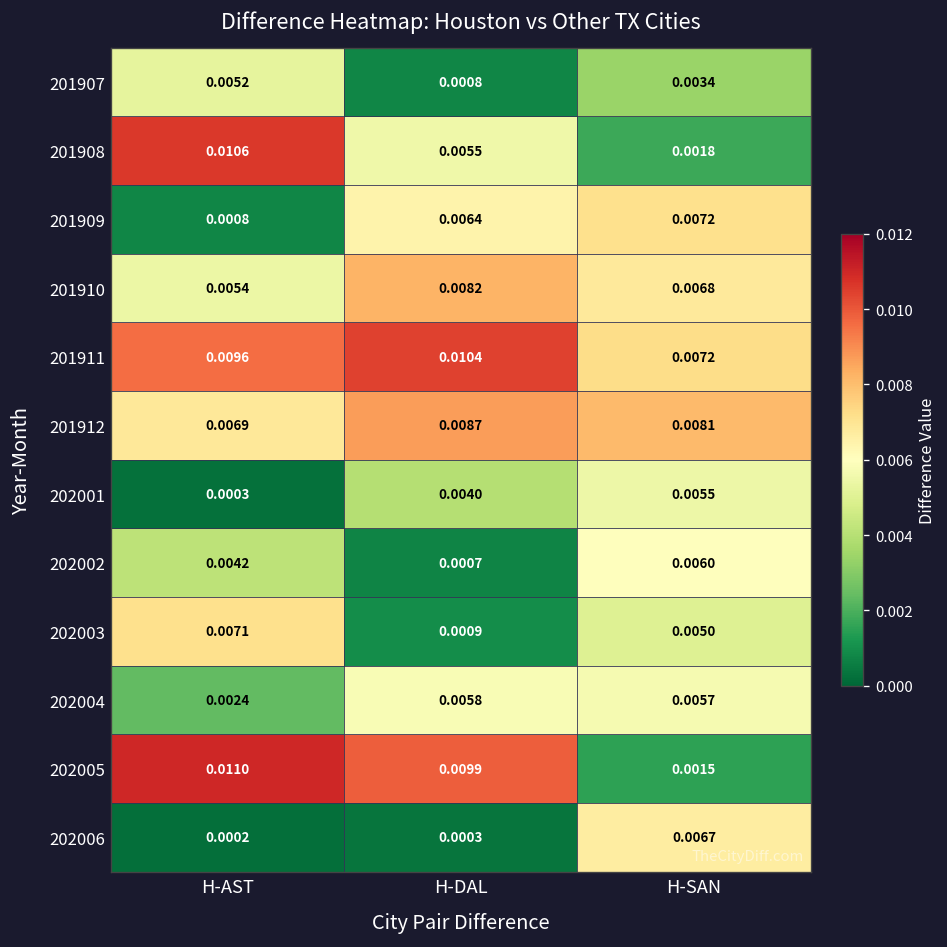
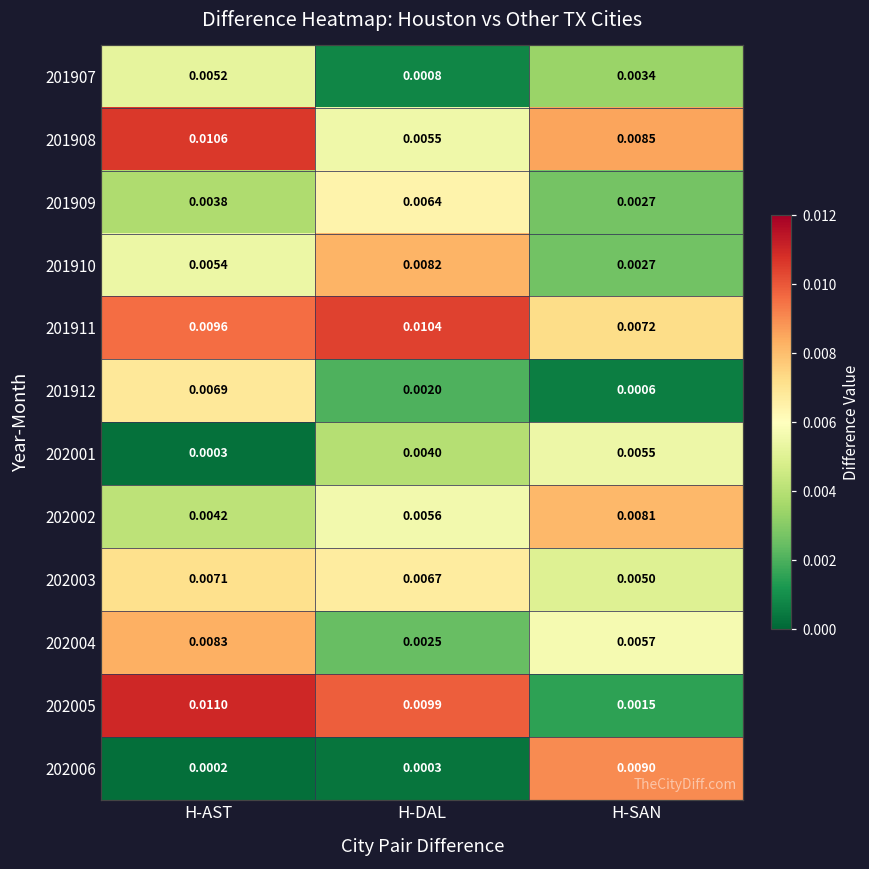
  {
    "201907": {
      "H-AST": 0.0052,
      "H-DAL": 0.0008,
      "H-SAN": 0.0034
    },
    "201908": {
      "H-AST": 0.0106,
      "H-DAL": 0.0055,
-     "H-SAN": 0.0018
+     "H-SAN": 0.0085
    },
    "201909": {
-     "H-AST": 0.0008,
+     "H-AST": 0.0038,
      "H-DAL": 0.0064,
-     "H-SAN": 0.0072
+     "H-SAN": 0.0027
    },
    "201910": {
      "H-AST": 0.0054,
      "H-DAL": 0.0082,
-     "H-SAN": 0.0068
+     "H-SAN": 0.0027
    },
    "201911": {
      "H-AST": 0.0096,
      "H-DAL": 0.0104,
      "H-SAN": 0.0072
    },
    "201912": {
      "H-AST": 0.0069,
-     "H-DAL": 0.0087,
-     "H-SAN": 0.0081
+     "H-DAL": 0.0020,
+     "H-SAN": 0.0006
    },
    "202001": {
      "H-AST": 0.0003,
      "H-DAL": 0.0040,
      "H-SAN": 0.0055
    },
    "202002": {
      "H-AST": 0.0042,
-     "H-DAL": 0.0007,
-     "H-SAN": 0.0060
+     "H-DAL": 0.0056,
+     "H-SAN": 0.0081
    },
    "202003": {
      "H-AST": 0.0071,
-     "H-DAL": 0.0009,
+     "H-DAL": 0.0067,
      "H-SAN": 0.0050
    },
    "202004": {
-     "H-AST": 0.0024,
-     "H-DAL": 0.0058,
+     "H-AST": 0.0083,
+     "H-DAL": 0.0025,
      "H-SAN": 0.0057
    },
    "202005": {
      "H-AST": 0.0110,
      "H-DAL": 0.0099,
      "H-SAN": 0.0015
    },
    "202006": {
      "H-AST": 0.0002,
      "H-DAL": 0.0003,
-     "H-SAN": 0.0067
+     "H-SAN": 0.0090
    }
  }
